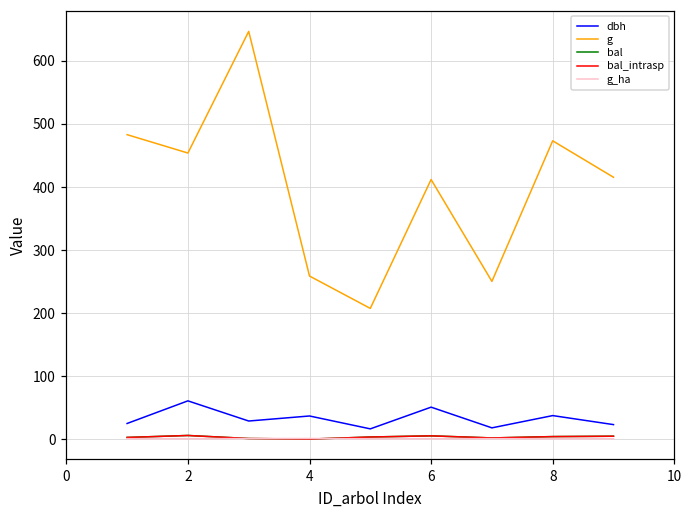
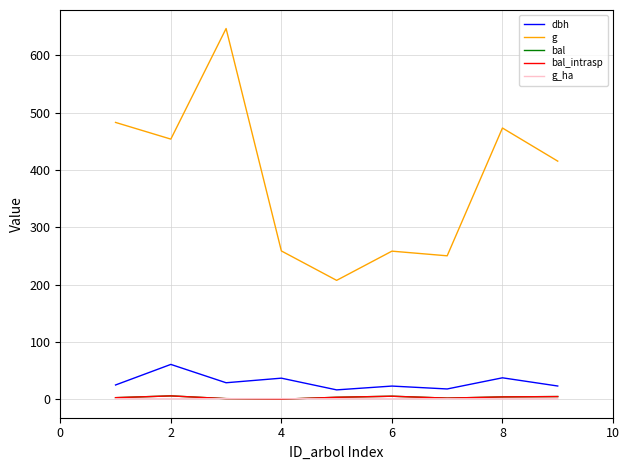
  {
    "dbh": {
      "2": 60,
      "4": 40,
-     "6": 50,
+     "6": 20,
      "8": 40
    },
    "g": {
      "2": 450,
      "4": 260,
-     "6": 410,
+     "6": 260,
      "8": 470
    },
    "bal_intrasp": {
      "2": 10,
      "6": 10
    },
    "g_ha": {
      "2": 0,
      "6": 0
    }
  }
